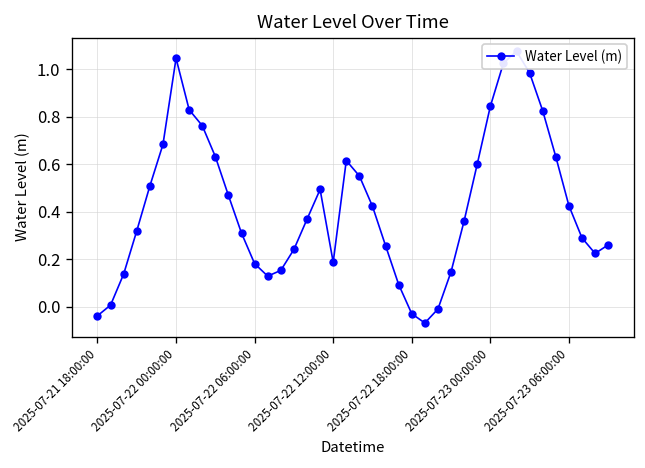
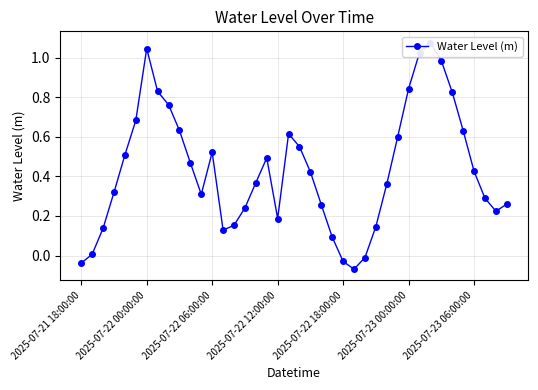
  {
    "2025-07-21 18:00:00": -0.04,
    "2025-07-22 00:00:00": 1.05,
-   "2025-07-22 06:00:00": 0.18,
+   "2025-07-22 06:00:00": 0.52,
    "2025-07-22 12:00:00": 0.19,
    "2025-07-22 18:00:00": -0.03,
    "2025-07-23 00:00:00": 0.84,
    "2025-07-23 06:00:00": 0.43
  }
